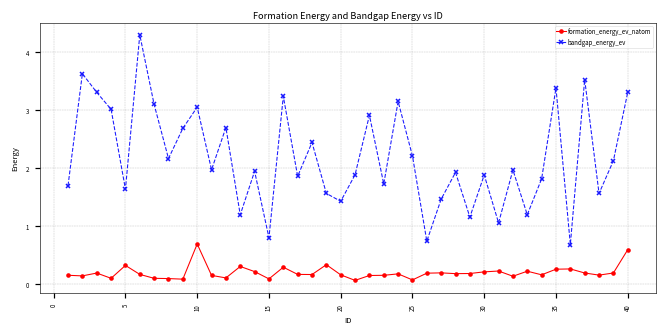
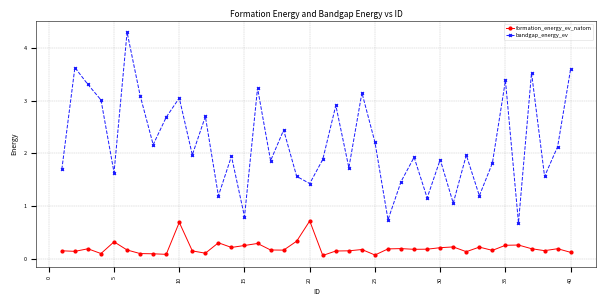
  {
    "formation_energy_ev_natom": {
      "5": 0.3,
      "10": 0.7,
-     "15": 0.1,
-     "20": 0.2,
+     "15": 0.2,
+     "20": 0.7,
      "25": 0.1,
      "30": 0.2,
      "35": 0.3,
-     "40": 0.6
+     "40": 0.1
    },
    "bandgap_energy_ev": {
      "5": 1.6,
      "10": 3.1,
      "15": 0.8,
      "20": 1.4,
      "25": 2.2,
      "30": 1.9,
      "35": 3.4,
-     "40": 3.3
+     "40": 3.6
    }
  }
